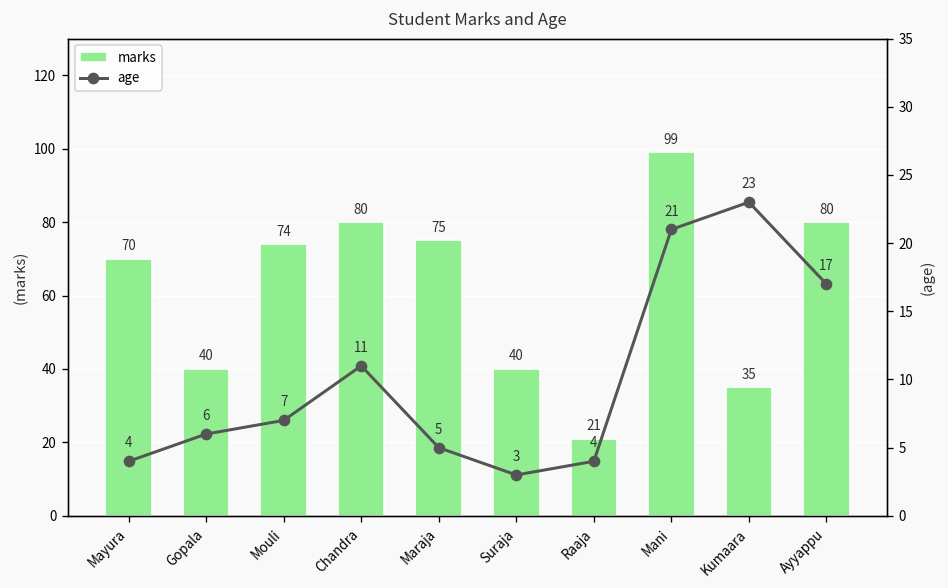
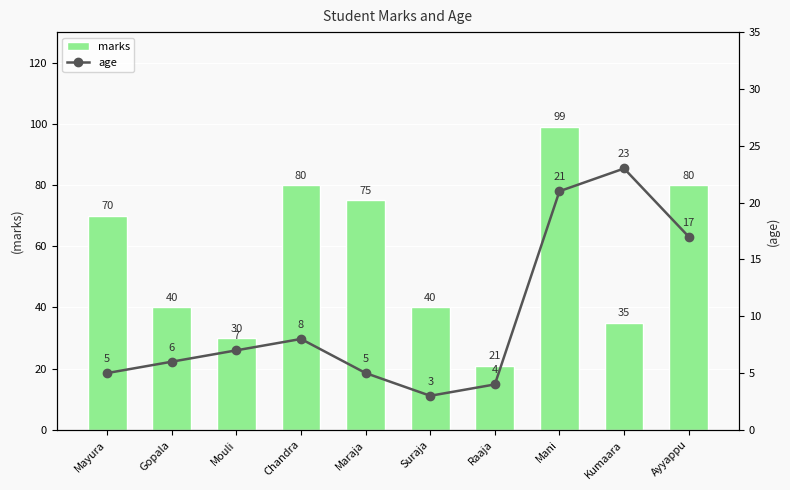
  {
    "marks": {
      "Mayura": 70,
      "Gopala": 40,
-     "Mouli": 74,
+     "Mouli": 30,
      "Chandra": 80,
      "Maraja": 75,
      "Suraja": 40,
      "Raaja": 21,
      "Mani": 99,
      "Kumaara": 35,
      "Ayyappu": 80
    },
    "age": {
-     "Mayura": 4,
+     "Mayura": 5,
      "Gopala": 6,
-     "Chandra": 11,
+     "Chandra": 8,
      "Maraja": 5,
      "Suraja": 3,
      "Raaja": 4,
      "Mani": 21,
      "Kumaara": 23,
      "Ayyappu": 17
    }
  }
